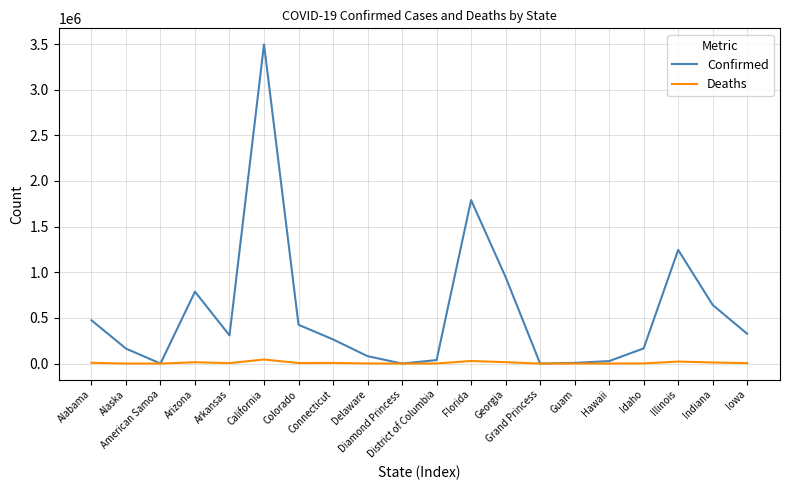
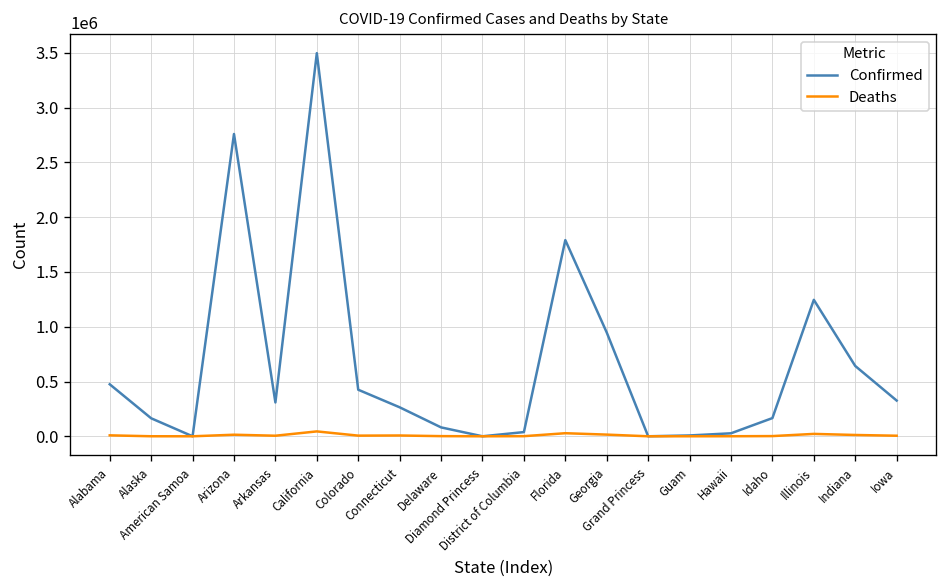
  {
    "Confirmed": {
      "Alabama": 500000,
      "Alaska": 200000,
-     "Arizona": 800000,
+     "Arizona": 2800000,
      "Arkansas": 300000,
      "California": 3500000,
      "Colorado": 400000,
      "Connecticut": 300000,
      "Delaware": 100000,
      "District of Columbia": 0,
      "Florida": 1800000,
      "Georgia": 900000,
      "Idaho": 200000,
      "Illinois": 1200000,
      "Indiana": 600000,
      "Iowa": 300000
    },
    "Deaths": {
      "Alabama": 0,
      "Alaska": 0,
      "Arizona": 0,
      "Arkansas": 0,
      "California": 0,
      "Colorado": 0,
      "Connecticut": 0,
      "Delaware": 0,
      "District of Columbia": 0,
      "Florida": 0,
      "Georgia": 0,
      "Idaho": 0,
      "Illinois": 0,
      "Indiana": 0,
      "Iowa": 0
    }
  }
